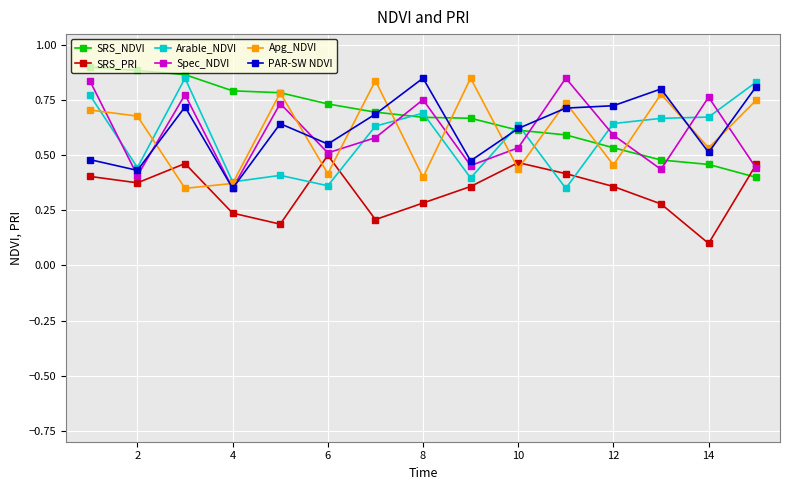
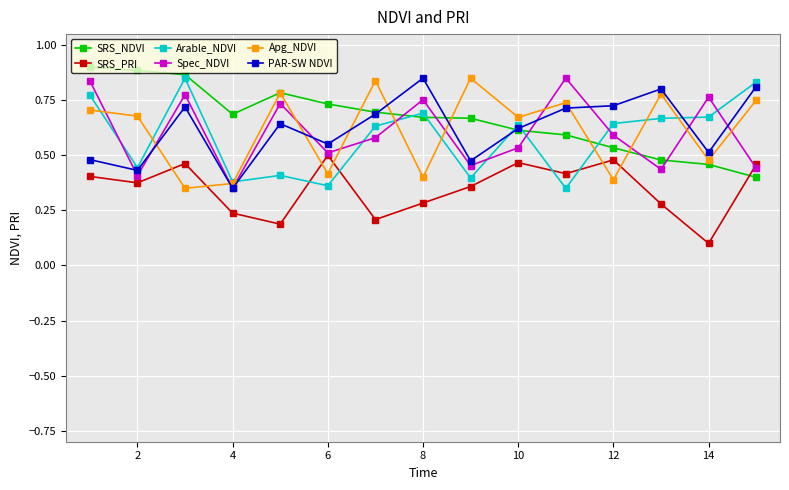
  {
    "SRS_NDVI": {
-     "4": 0.79,
+     "4": 0.69,
      "6": 0.73,
      "8": 0.67,
      "12": 0.53,
      "14": 0.46
    },
    "SRS_PRI": {
      "2": 0.37,
      "4": 0.24,
      "8": 0.28,
      "10": 0.47,
-     "12": 0.36,
+     "12": 0.48,
      "14": 0.10
    },
    "Arable_NDVI": {
      "2": 0.44,
      "6": 0.36,
      "8": 0.69,
      "10": 0.64,
      "12": 0.64,
      "14": 0.67
    },
    "Spec_NDVI": {
      "2": 0.41,
      "8": 0.75,
      "10": 0.53,
      "12": 0.59,
      "14": 0.76
    },
    "Apg_NDVI": {
      "2": 0.68,
      "6": 0.42,
      "8": 0.40,
-     "10": 0.44,
-     "12": 0.46,
-     "14": 0.53
+     "10": 0.67,
+     "12": 0.39,
+     "14": 0.48
    },
    "PAR-SW NDVI": {
      "2": 0.43,
      "6": 0.55,
      "8": 0.85,
      "12": 0.72,
      "14": 0.51
    }
  }
